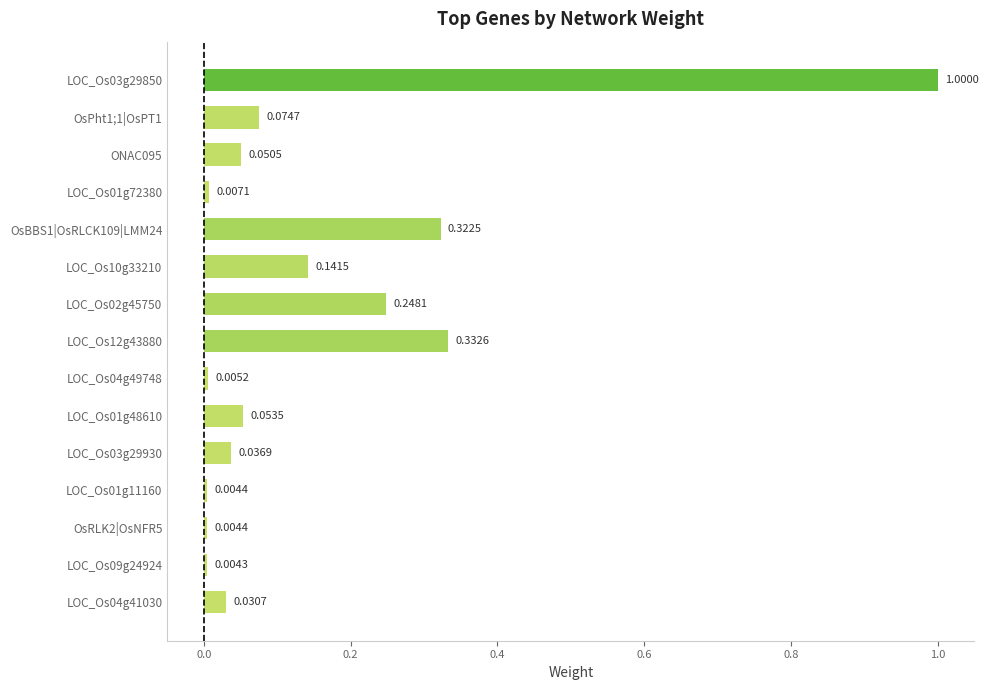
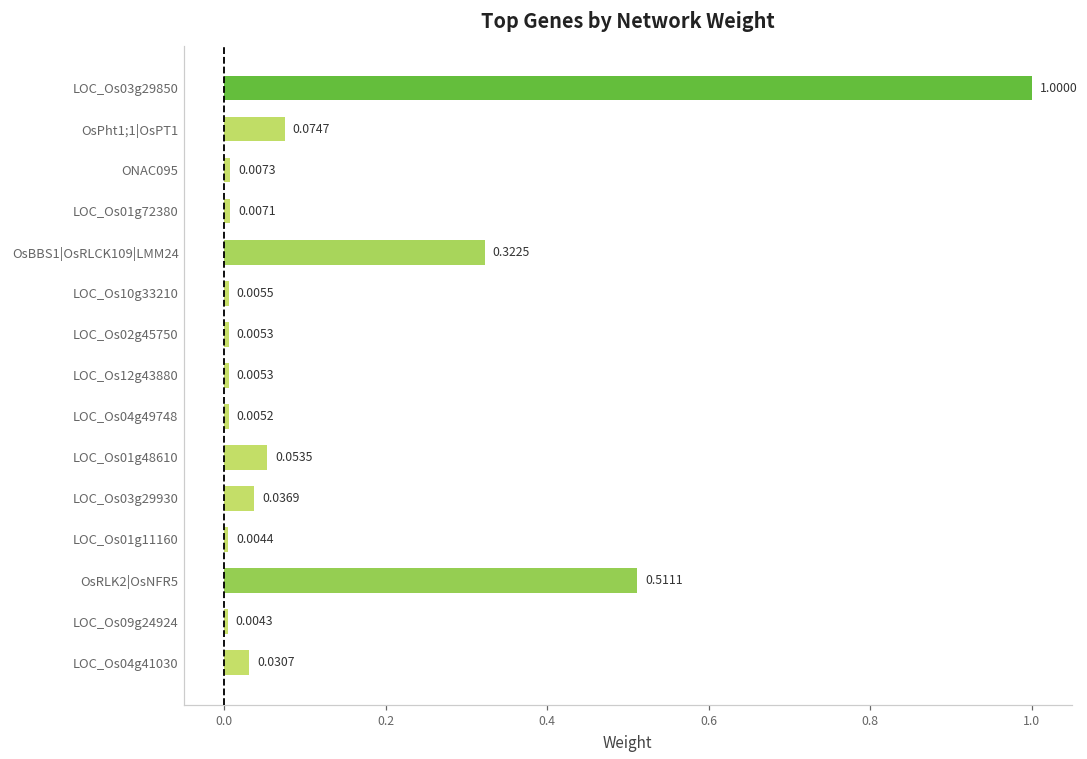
  {
    "LOC_Os03g29850": 1.0000,
    "OsPht1;1|OsPT1": 0.0747,
-   "ONAC095": 0.0505,
+   "ONAC095": 0.0073,
    "LOC_Os01g72380": 0.0071,
    "OsBBS1|OsRLCK109|LMM24": 0.3225,
-   "LOC_Os10g33210": 0.1415,
-   "LOC_Os02g45750": 0.2481,
-   "LOC_Os12g43880": 0.3326,
+   "LOC_Os10g33210": 0.0055,
+   "LOC_Os02g45750": 0.0053,
+   "LOC_Os12g43880": 0.0053,
    "LOC_Os04g49748": 0.0052,
    "LOC_Os01g48610": 0.0535,
    "LOC_Os03g29930": 0.0369,
    "LOC_Os01g11160": 0.0044,
-   "OsRLK2|OsNFR5": 0.0044,
+   "OsRLK2|OsNFR5": 0.5111,
    "LOC_Os09g24924": 0.0043,
    "LOC_Os04g41030": 0.0307
  }
